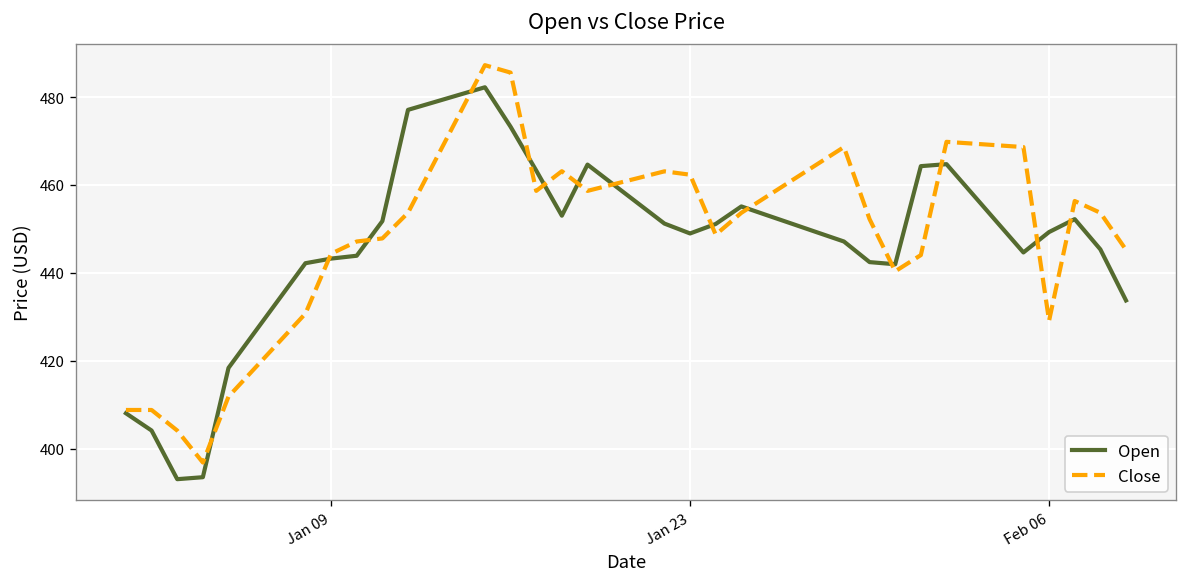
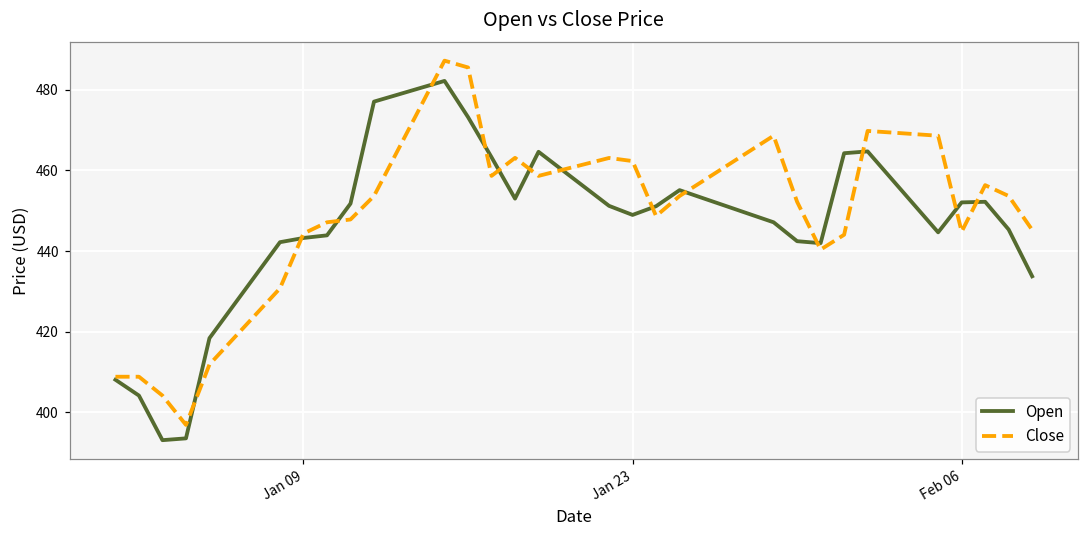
  {
    "Open": {
      "Jan 09": 443,
      "Jan 23": 449,
-     "Feb 06": 449
+     "Feb 06": 452
    },
    "Close": {
      "Jan 09": 444,
      "Jan 23": 462,
-     "Feb 06": 429
+     "Feb 06": 445
    }
  }
